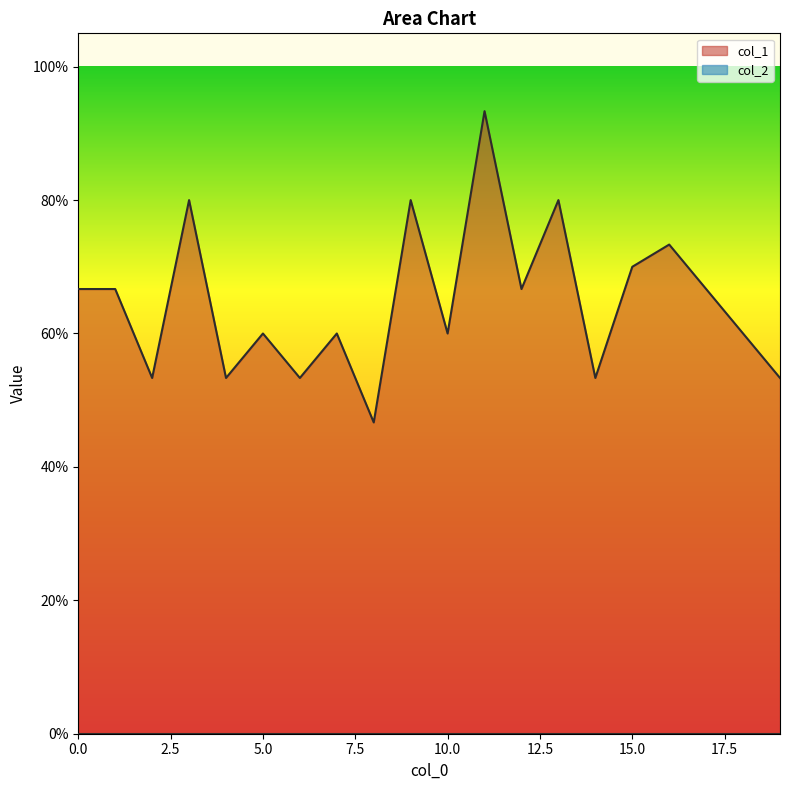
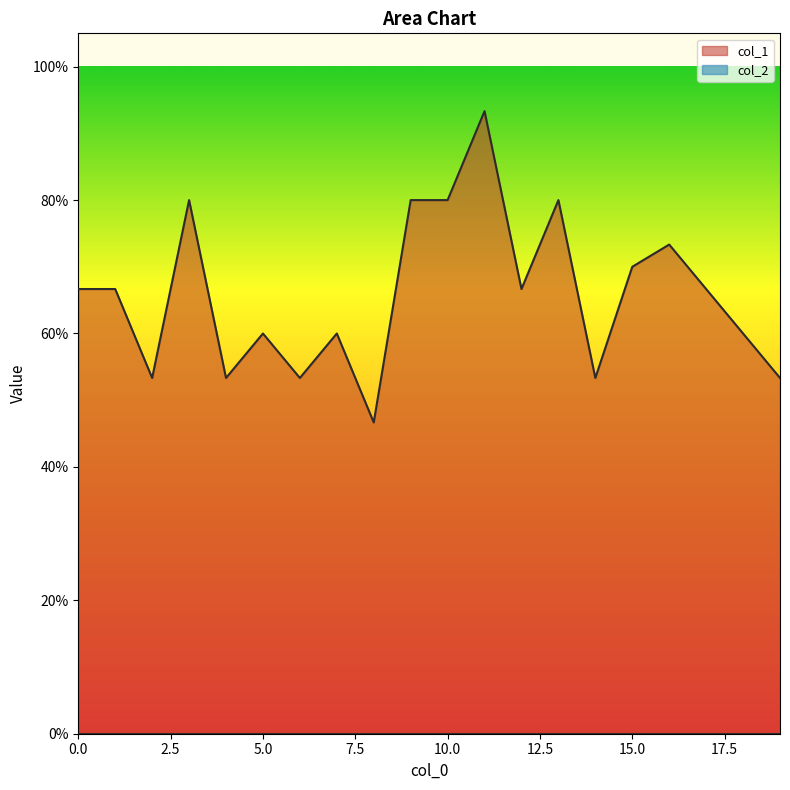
  {
    "col_1": {
      "0.0": "67%",
      "5.0": "60%",
-     "10.0": "60%",
+     "10.0": "80%",
      "15.0": "70%"
    },
    "col_2": {
      "0.0": "0%",
      "5.0": "0%",
      "10.0": "0%",
      "15.0": "0%"
    }
  }
